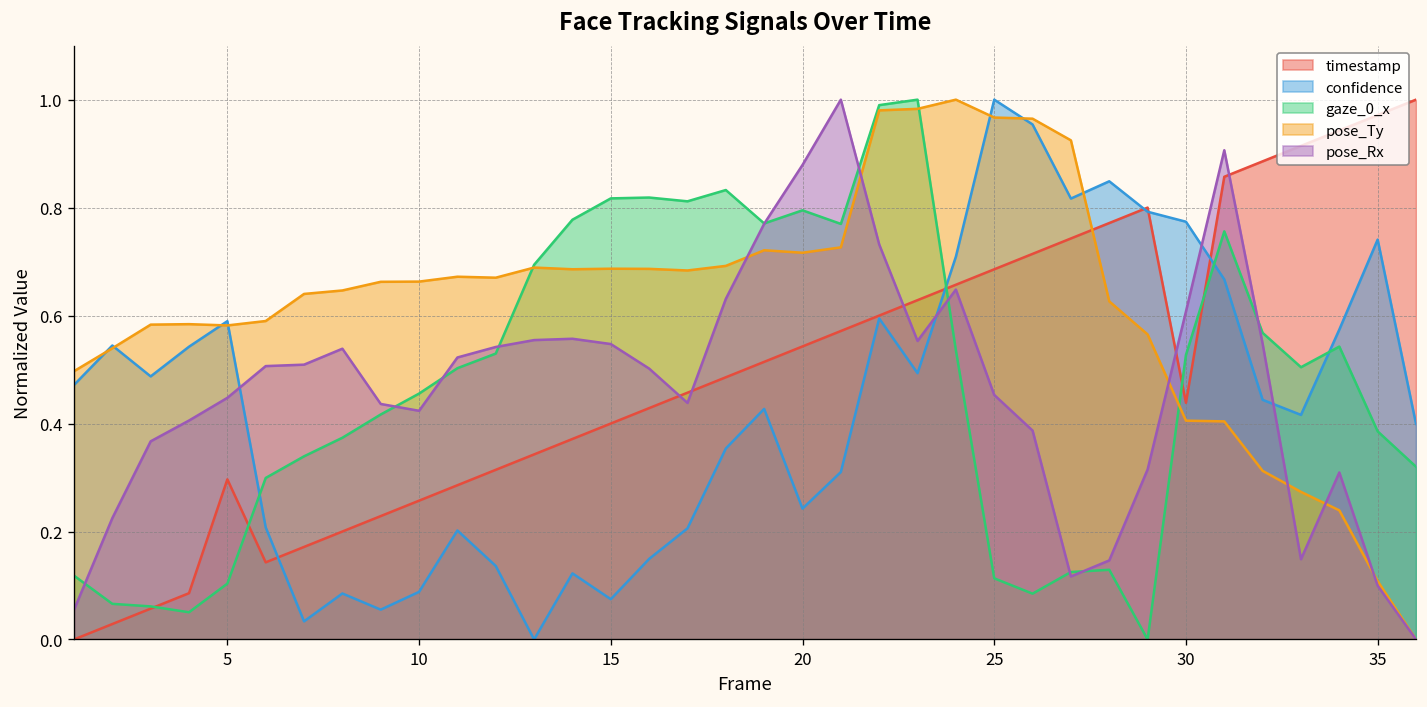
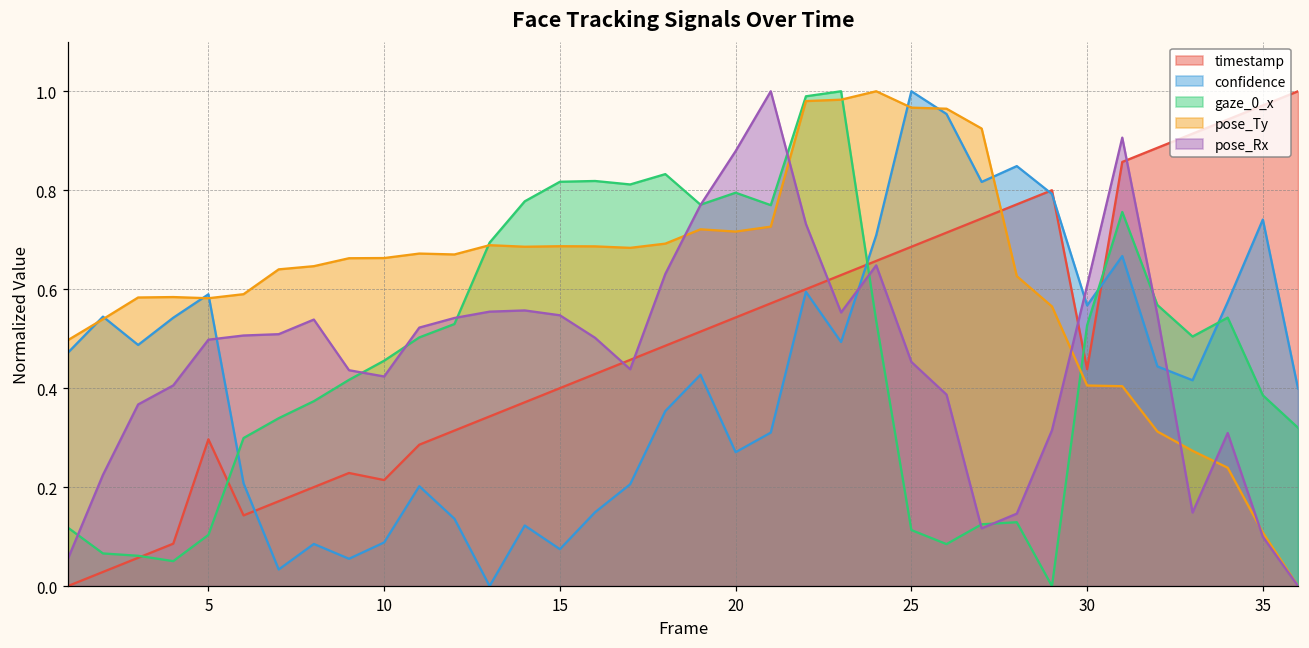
  {
    "timestamp": {
      "5": 0.30,
-     "10": 0.26,
+     "10": 0.21,
      "15": 0.40,
      "20": 0.54,
      "25": 0.69,
      "30": 0.44
    },
    "confidence": {
      "5": 0.59,
      "10": 0.09,
      "15": 0.07,
-     "20": 0.24,
+     "20": 0.27,
      "25": 1.00,
-     "30": 0.77,
+     "30": 0.57,
      "35": 0.74
    },
    "gaze_0_x": {
      "5": 0.10,
      "10": 0.46,
      "15": 0.82,
      "20": 0.79,
      "25": 0.11,
      "30": 0.53,
      "35": 0.39
    },
    "pose_Ty": {
      "5": 0.58,
      "10": 0.66,
      "15": 0.69,
      "20": 0.72,
      "25": 0.97,
      "30": 0.41,
      "35": 0.11
    },
    "pose_Rx": {
-     "5": 0.45,
+     "5": 0.50,
      "10": 0.42,
      "15": 0.55,
      "20": 0.88,
      "25": 0.45,
      "30": 0.61,
      "35": 0.10
    }
  }
